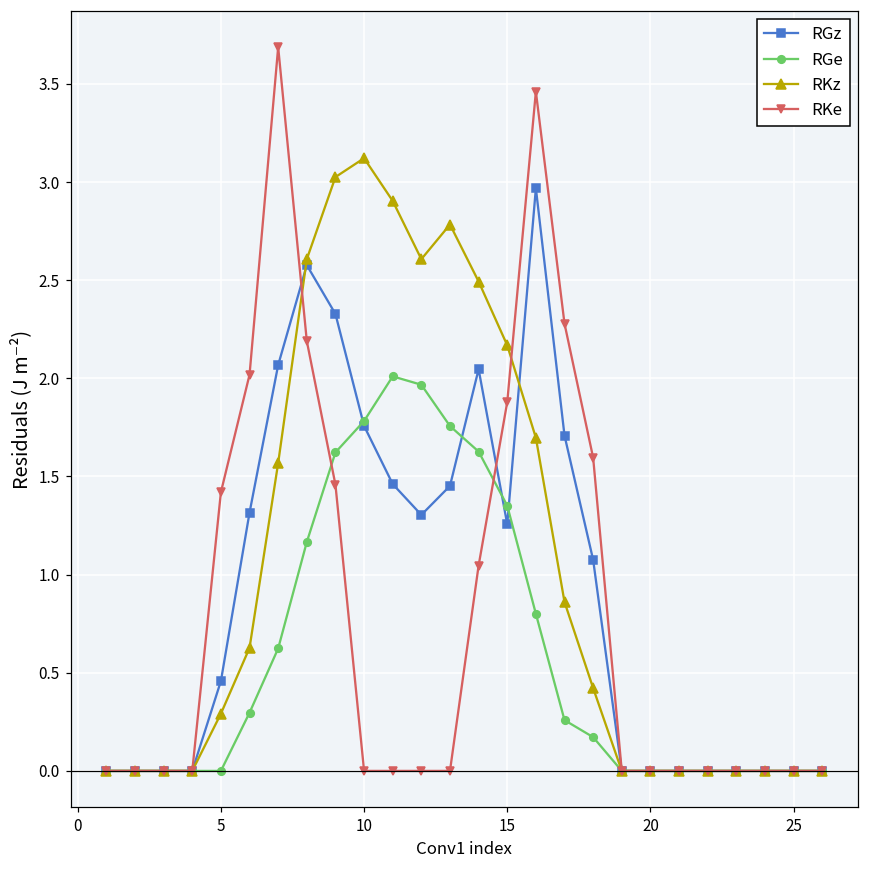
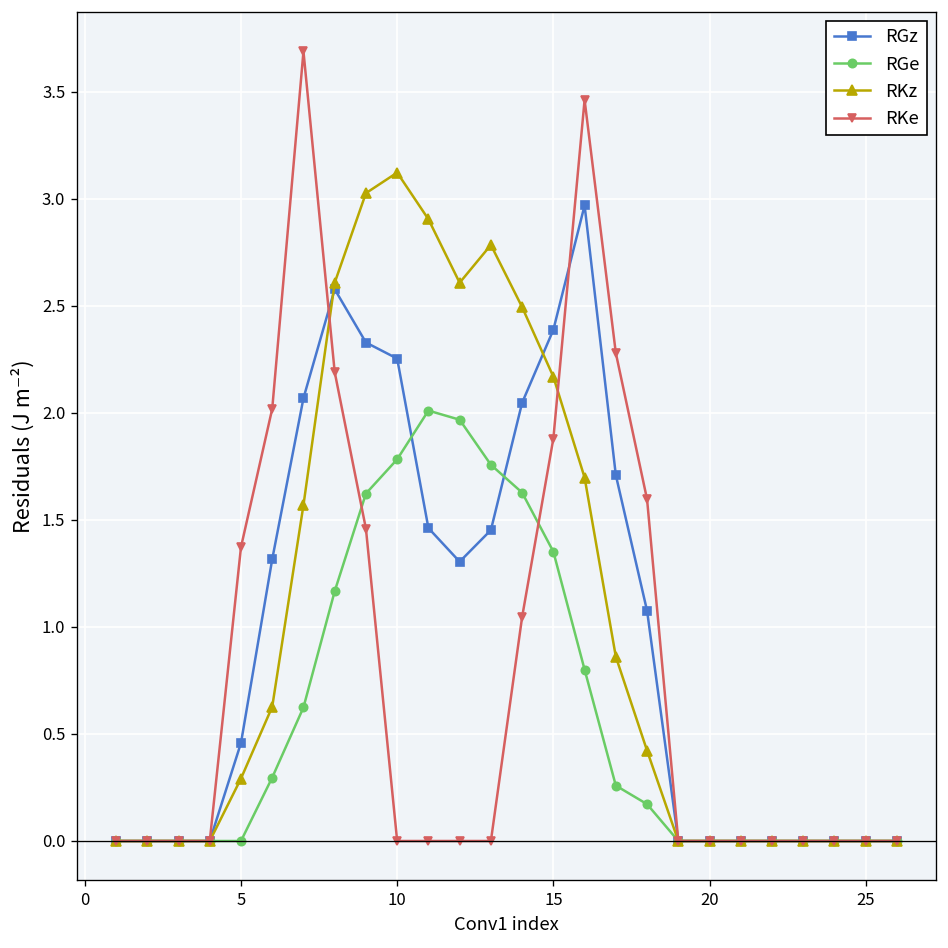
  {
    "RGz": {
      "5": 0.46,
-     "10": 1.76,
-     "15": 1.26
+     "10": 2.25,
+     "15": 2.39
    },
    "RGe": {
      "5": 0.00,
      "10": 1.78,
      "15": 1.35
    },
    "RKz": {
      "5": 0.29,
      "10": 3.12,
      "15": 2.17
    },
    "RKe": {
-     "5": 1.42,
+     "5": 1.37,
      "10": 0.00,
      "15": 1.88
    }
  }
